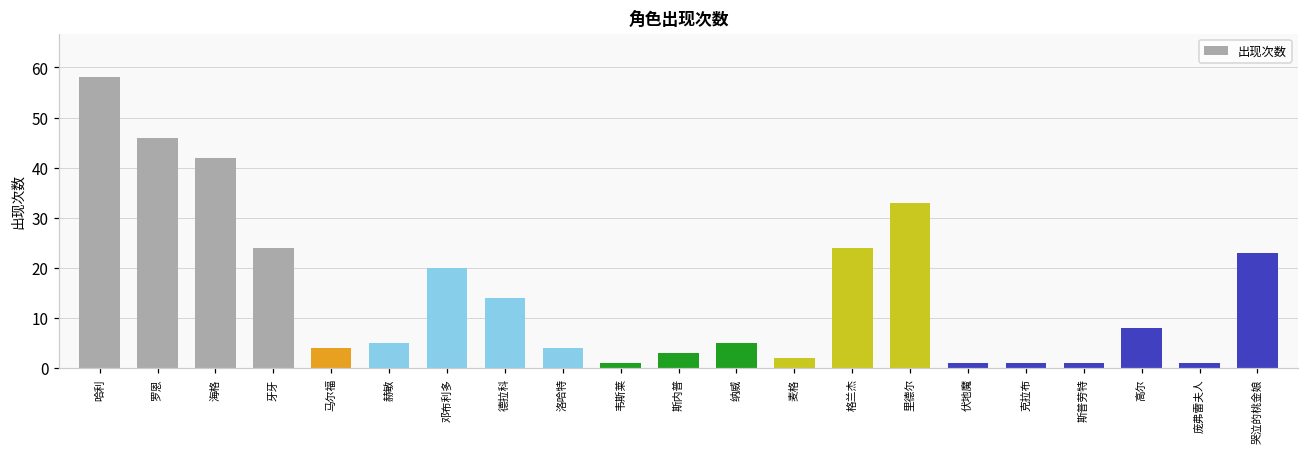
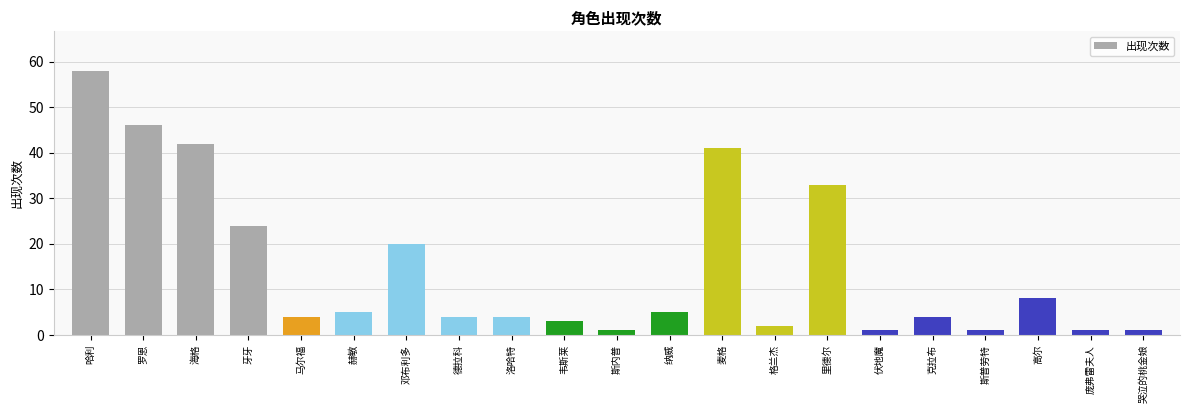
  {
    "哈利": 58,
    "罗恩": 46,
    "海格": 42,
    "牙牙": 24,
    "马尔福": 4,
    "赫敏": 5,
    "邓布利多": 20,
-   "德拉科": 14,
+   "德拉科": 4,
    "洛哈特": 4,
-   "韦斯莱": 1,
-   "斯内普": 3,
+   "韦斯莱": 3,
+   "斯内普": 1,
    "纳威": 5,
-   "麦格": 2,
-   "格兰杰": 24,
+   "麦格": 41,
+   "格兰杰": 2,
    "里德尔": 33,
    "伏地魔": 1,
-   "克拉布": 1,
+   "克拉布": 4,
    "斯普劳特": 1,
    "高尔": 8,
    "庞弗雷夫人": 1,
-   "哭泣的桃金娘": 23
+   "哭泣的桃金娘": 1
  }
